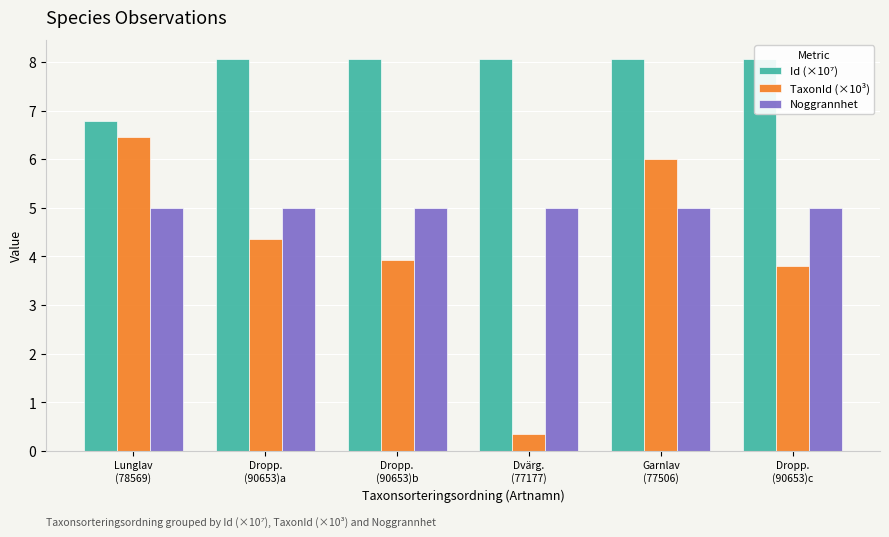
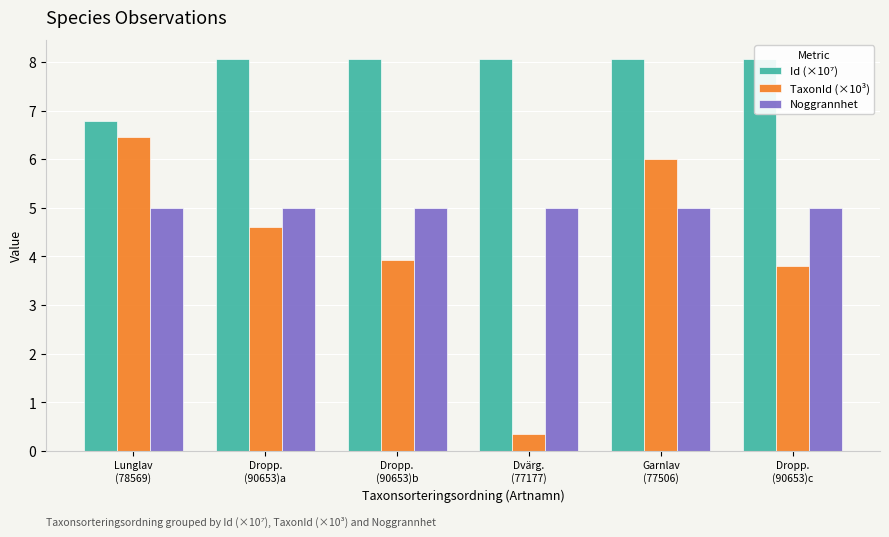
  {
    "Id (×10⁷)": {
      "Lunglav (78569)": 6.8,
      "Dropp. (90653)a": 8.0,
      "Dropp. (90653)b": 8.0,
      "Dvärg. (77177)": 8.0,
      "Garnlav (77506)": 8.0
    },
    "TaxonId (×10³)": {
      "Lunglav (78569)": 6.5,
-     "Dropp. (90653)a": 4.4,
+     "Dropp. (90653)a": 4.6,
      "Dropp. (90653)b": 3.9,
      "Dvärg. (77177)": 0.4,
      "Garnlav (77506)": 6.0,
      "Dropp. (90653)c": 3.8
    },
    "Noggrannhet": {
      "Lunglav (78569)": 5.0,
      "Dropp. (90653)a": 5.0,
      "Dropp. (90653)b": 5.0,
      "Dvärg. (77177)": 5.0,
      "Garnlav (77506)": 5.0,
      "Dropp. (90653)c": 5.0
    }
  }
